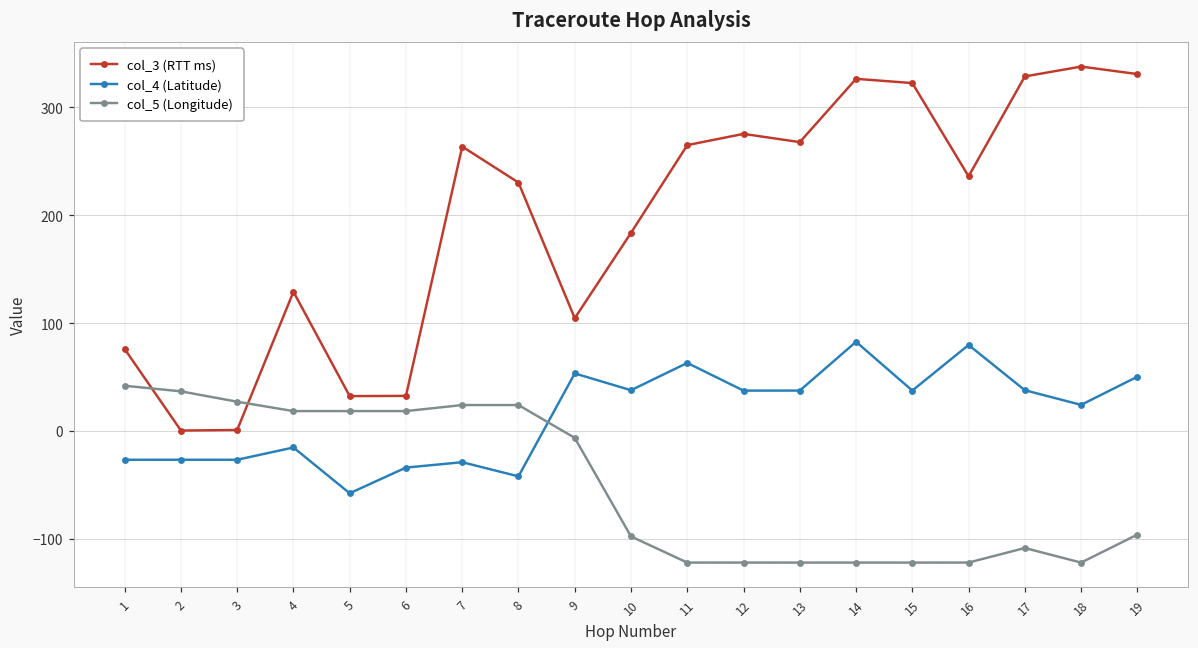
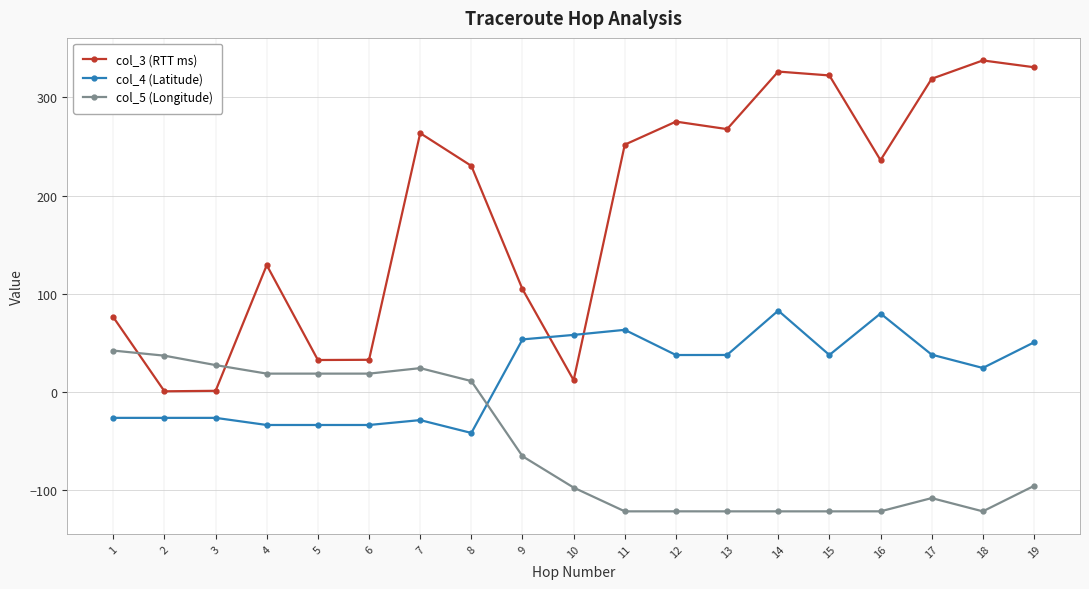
  {
    "col_3 (RTT ms)": {
      "1": 80,
      "2": 0,
      "3": 0,
      "4": 130,
      "5": 30,
      "6": 30,
      "7": 260,
      "8": 230,
      "9": 100,
-     "10": 180,
-     "11": 260,
+     "10": 10,
+     "11": 250,
      "12": 280,
      "13": 270,
      "14": 330,
      "15": 320,
      "16": 240,
-     "17": 330,
+     "17": 320,
      "18": 340,
      "19": 330
    },
    "col_4 (Latitude)": {
      "1": -30,
      "2": -30,
      "3": -30,
-     "4": -20,
-     "5": -60,
+     "4": -30,
+     "5": -30,
      "6": -30,
      "7": -30,
      "8": -40,
      "9": 50,
-     "10": 40,
+     "10": 60,
      "11": 60,
      "12": 40,
      "13": 40,
      "14": 80,
      "15": 40,
      "16": 80,
      "17": 40,
      "18": 20,
      "19": 50
    },
    "col_5 (Longitude)": {
      "1": 40,
      "2": 40,
      "3": 30,
      "4": 20,
      "5": 20,
      "6": 20,
      "7": 20,
-     "8": 20,
-     "9": -10,
+     "8": 10,
+     "9": -70,
      "10": -100,
      "11": -120,
      "12": -120,
      "13": -120,
      "14": -120,
      "15": -120,
      "16": -120,
      "17": -110,
      "18": -120,
      "19": -100
    }
  }
